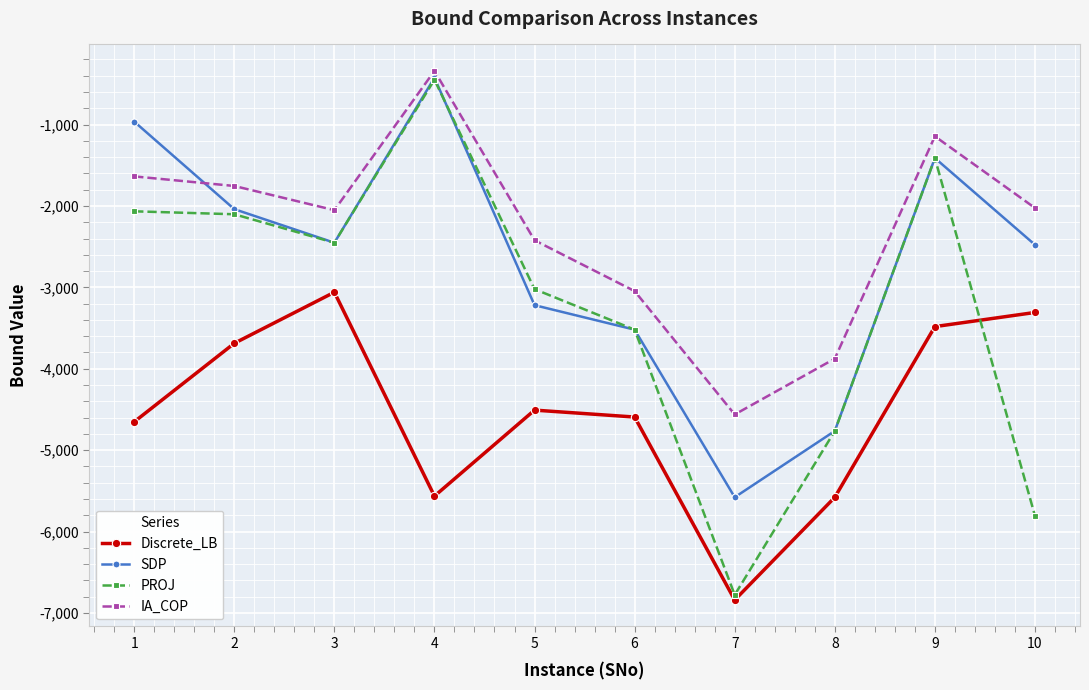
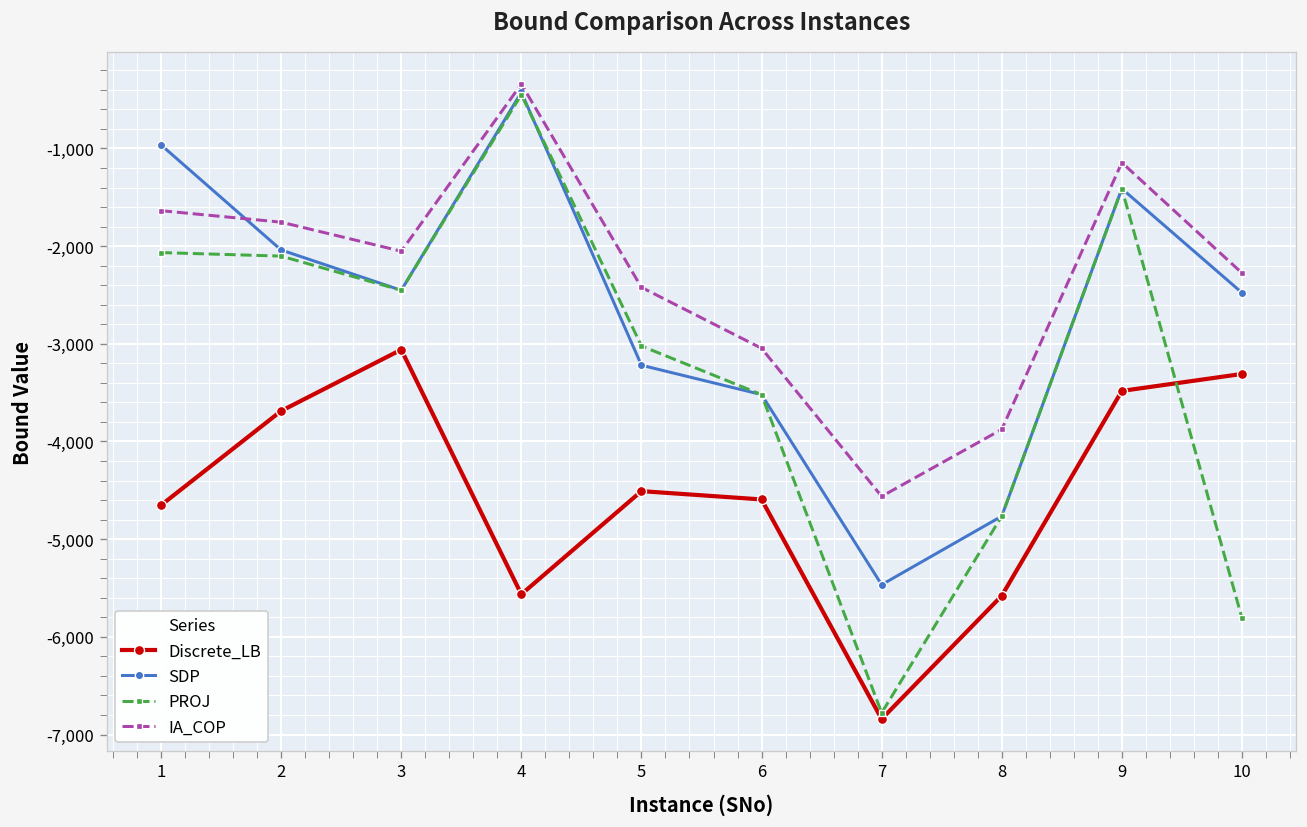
  {
    "Discrete_LB": {
      "1": "-4,700",
      "2": "-3,700",
      "3": "-3,100",
      "4": "-5,600",
      "5": "-4,500",
      "6": "-4,600",
      "7": "-6,800",
      "8": "-5,600",
      "9": "-3,500",
      "10": "-3,300"
    },
    "SDP": {
      "1": "-1,000",
      "2": "-2,000",
      "5": "-3,200",
-     "7": "-5,600",
+     "7": "-5,500",
      "10": "-2,500"
    },
    "PROJ": {
      "1": "-2,100",
      "2": "-2,100",
      "5": "-3,000",
      "7": "-6,800",
      "10": "-5,800"
    },
    "IA_COP": {
      "1": "-1,600",
      "2": "-1,800",
      "3": "-2,100",
      "4": "-300",
      "5": "-2,400",
      "6": "-3,000",
      "7": "-4,600",
      "8": "-3,900",
      "9": "-1,100",
-     "10": "-2,000"
+     "10": "-2,300"
    }
  }
